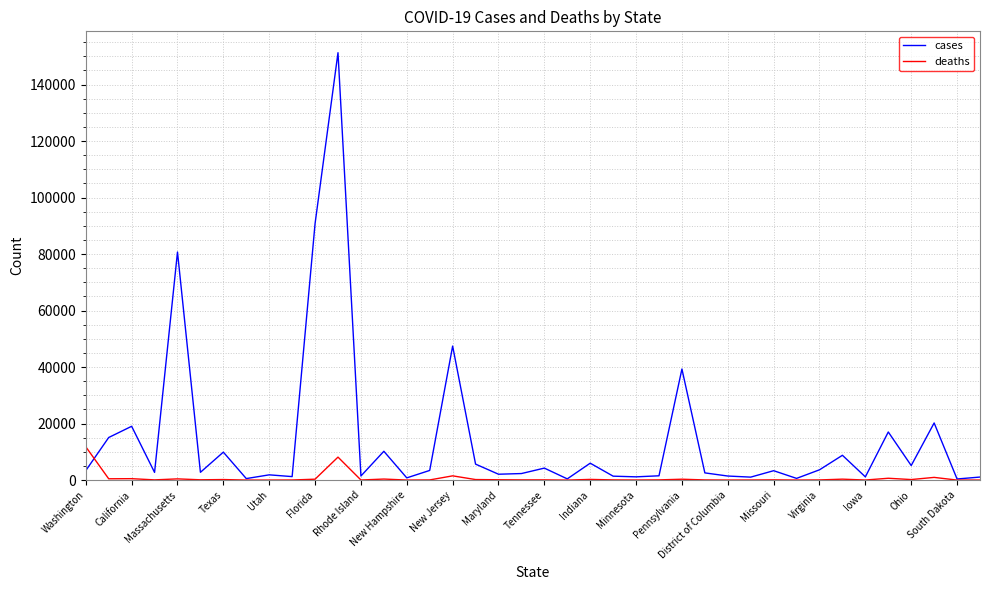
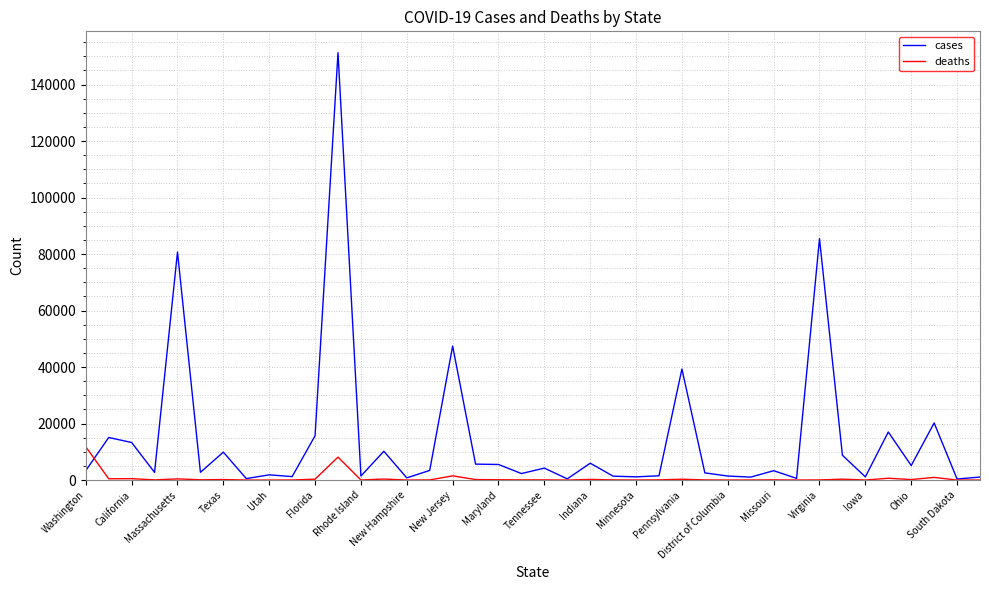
  {
    "cases": {
      "Washington": 3000,
-     "California": 19000,
+     "California": 13000,
      "Massachusetts": 81000,
      "Texas": 10000,
      "Utah": 2000,
-     "Florida": 91000,
+     "Florida": 16000,
      "Rhode Island": 1000,
      "New Jersey": 47000,
-     "Maryland": 2000,
+     "Maryland": 6000,
      "Tennessee": 4000,
      "Indiana": 6000,
      "Minnesota": 1000,
      "Pennsylvania": 39000,
      "District of Columbia": 1000,
      "Missouri": 3000,
-     "Virginia": 4000,
+     "Virginia": 85000,
      "Iowa": 1000,
      "Ohio": 5000
    },
    "deaths": {
      "Washington": 12000,
      "California": 1000,
      "Massachusetts": 0,
      "Texas": 0,
      "Utah": 0,
      "Florida": 0,
      "Rhode Island": 0,
      "New Jersey": 2000,
      "Maryland": 0,
      "Tennessee": 0,
      "Indiana": 0,
      "Minnesota": 0,
      "Pennsylvania": 0,
      "District of Columbia": 0,
      "Missouri": 0,
      "Virginia": 0,
      "Iowa": 0,
      "Ohio": 0
    }
  }
